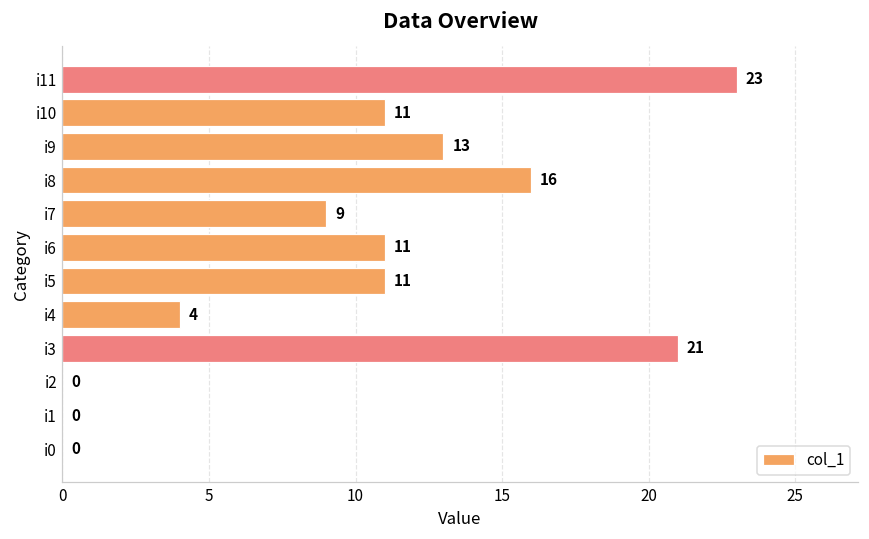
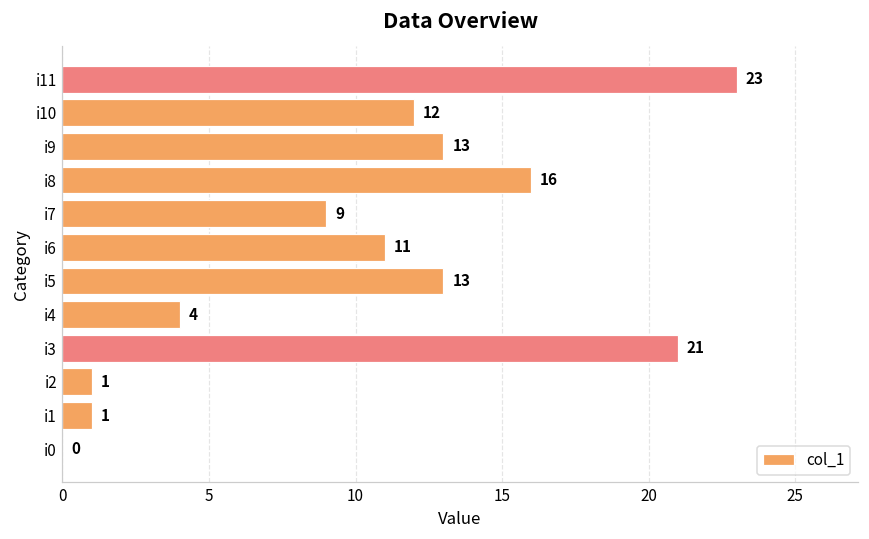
  {
    "i11": 23,
-   "i10": 11,
+   "i10": 12,
    "i9": 13,
    "i8": 16,
    "i7": 9,
    "i6": 11,
-   "i5": 11,
+   "i5": 13,
    "i4": 4,
    "i3": 21,
-   "i2": 0,
-   "i1": 0,
+   "i2": 1,
+   "i1": 1,
    "i0": 0
  }
